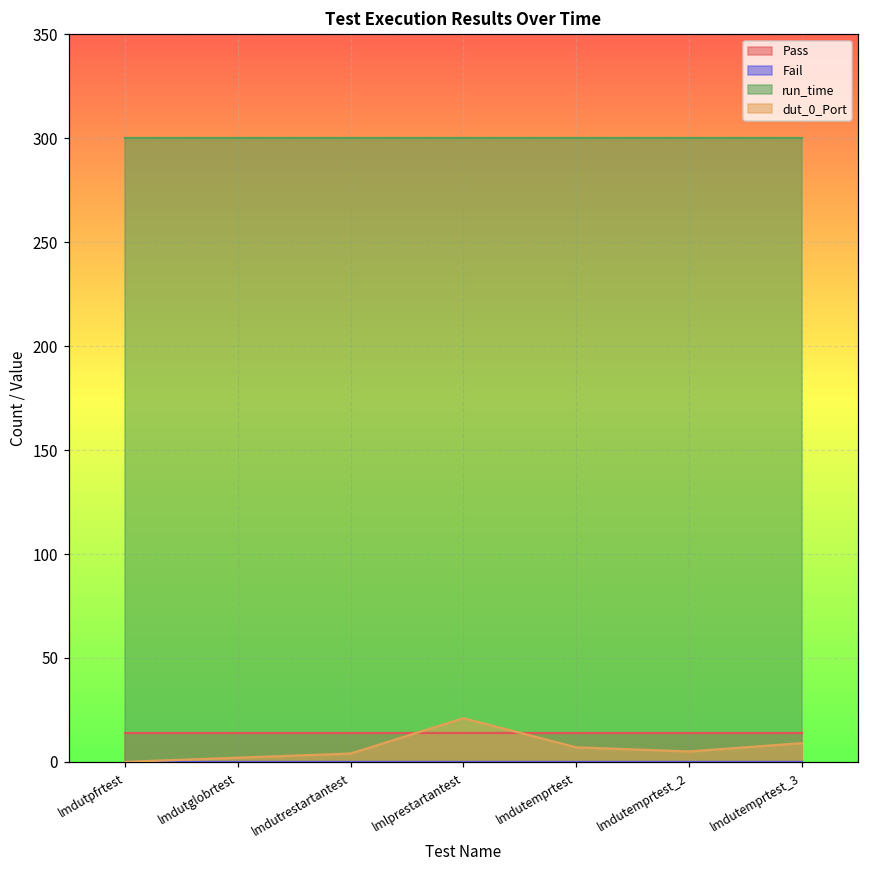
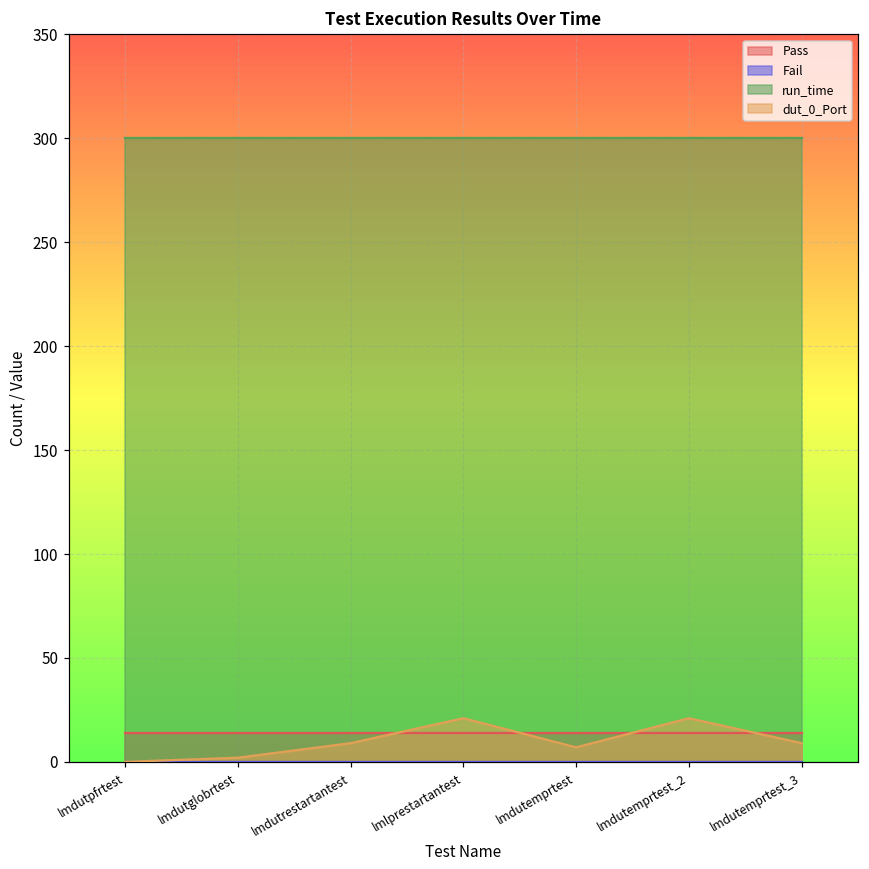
  {
    "Pass": {
      "lmdutpfrtest": 14,
      "lmdutglobrtest": 14,
      "lmdutrestartantest": 14,
      "lmlprestartantest": 14,
      "lmdutemprtest": 14,
      "lmdutemprtest_2": 14,
      "lmdutemprtest_3": 14
    },
    "Fail": {
      "lmdutglobrtest": 0,
      "lmdutrestartantest": 0,
      "lmlprestartantest": 0,
      "lmdutemprtest": 0,
      "lmdutemprtest_2": 0,
      "lmdutemprtest_3": 0
    },
    "run_time": {
      "lmdutpfrtest": 300,
      "lmdutglobrtest": 300,
      "lmdutrestartantest": 300,
      "lmlprestartantest": 300,
      "lmdutemprtest": 300,
      "lmdutemprtest_2": 300,
      "lmdutemprtest_3": 300
    },
    "dut_0_Port": {
      "lmdutglobrtest": 2,
-     "lmdutrestartantest": 4,
+     "lmdutrestartantest": 9,
      "lmlprestartantest": 21,
      "lmdutemprtest": 7,
-     "lmdutemprtest_2": 5,
+     "lmdutemprtest_2": 21,
      "lmdutemprtest_3": 9
    }
  }
